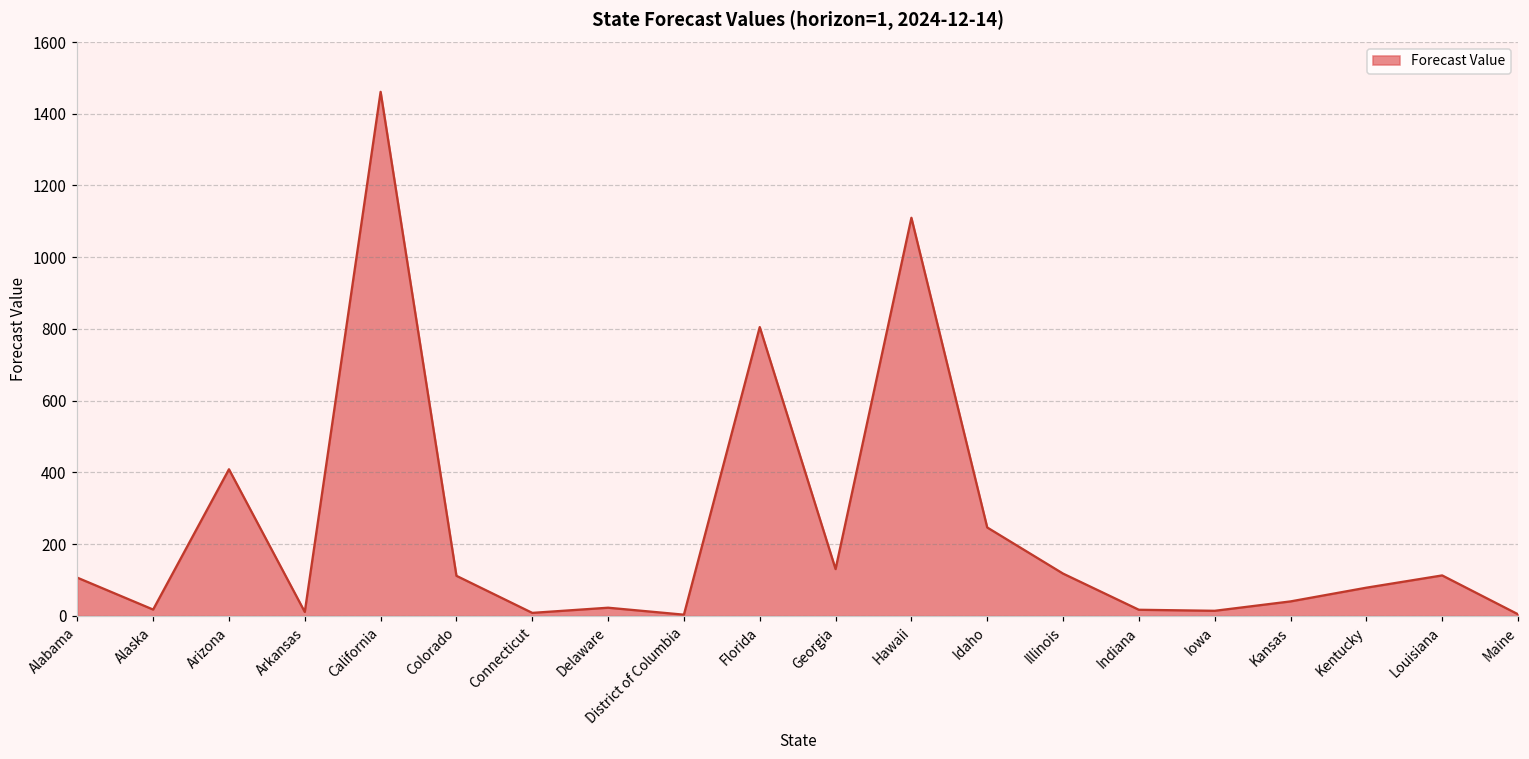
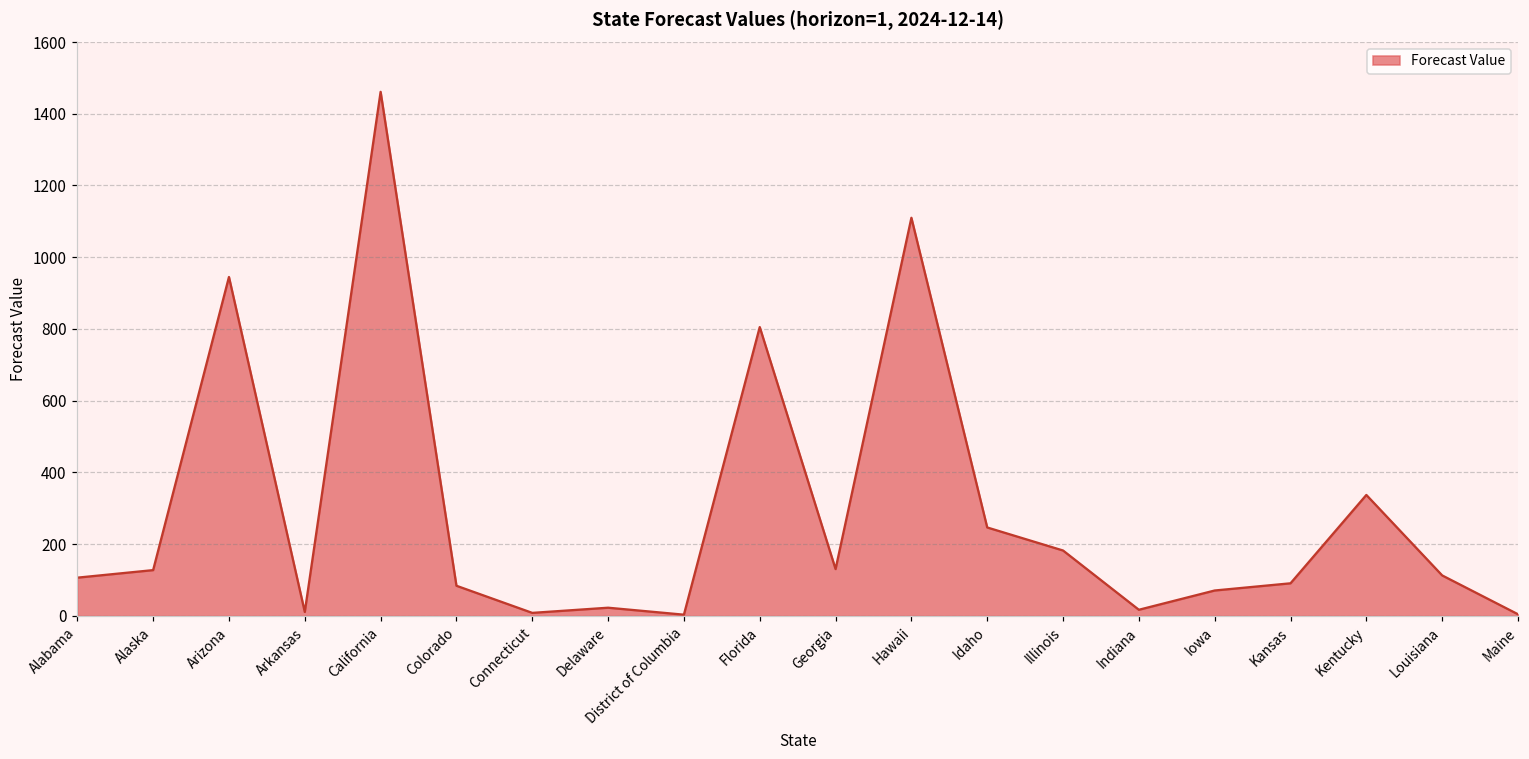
  {
    "Alabama": 110,
-   "Alaska": 20,
-   "Arizona": 410,
+   "Alaska": 130,
+   "Arizona": 940,
    "Arkansas": 10,
    "California": 1460,
-   "Colorado": 110,
+   "Colorado": 80,
    "Connecticut": 10,
    "Delaware": 20,
    "District of Columbia": 0,
    "Florida": 810,
    "Georgia": 130,
    "Hawaii": 1110,
    "Idaho": 250,
-   "Illinois": 120,
+   "Illinois": 180,
    "Indiana": 20,
-   "Iowa": 10,
-   "Kansas": 40,
-   "Kentucky": 80,
+   "Iowa": 70,
+   "Kansas": 90,
+   "Kentucky": 340,
    "Louisiana": 110,
    "Maine": 0
  }
